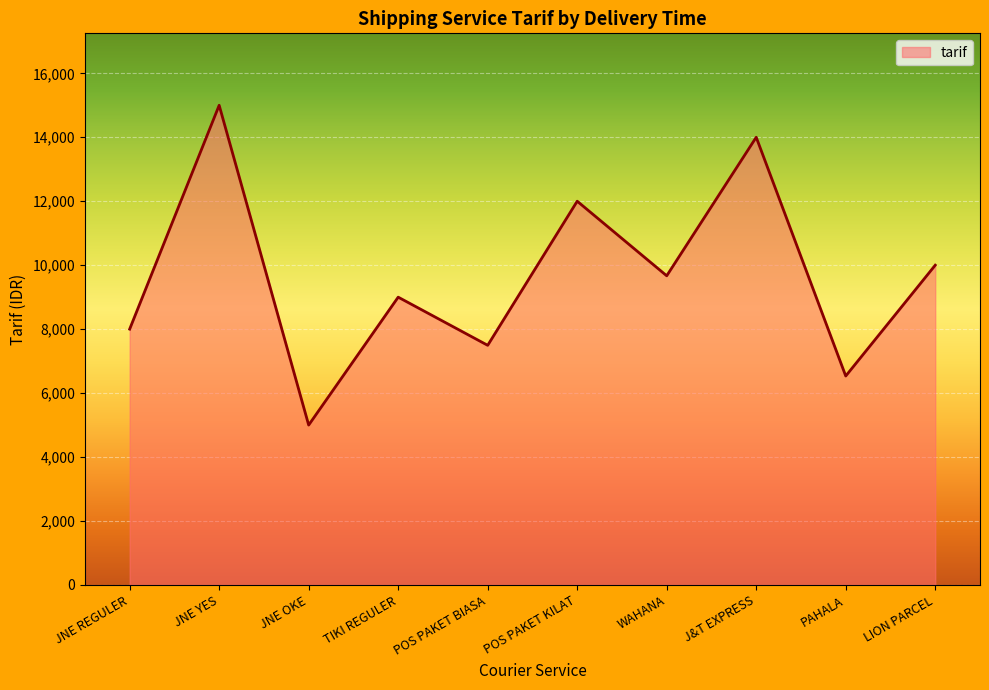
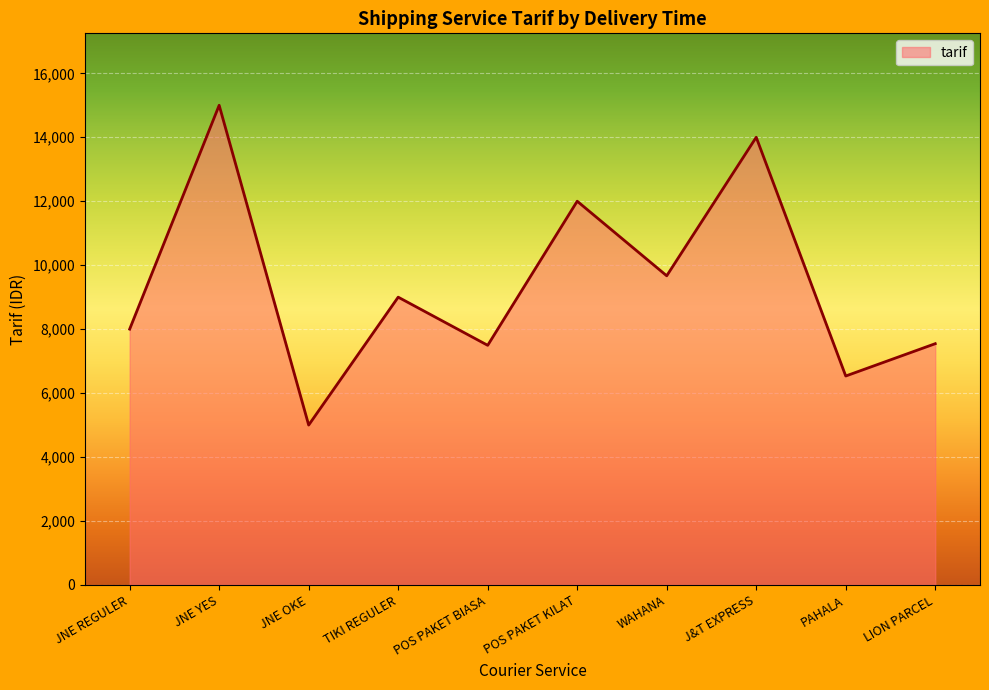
  {
    "JNE REGULER": "8,000",
    "JNE YES": "15,000",
    "JNE OKE": "5,000",
    "TIKI REGULER": "9,000",
    "POS PAKET BIASA": "7,500",
    "POS PAKET KILAT": "12,000",
    "WAHANA": "9,700",
    "J&T EXPRESS": "14,000",
    "PAHALA": "6,500",
-   "LION PARCEL": "10,000"
+   "LION PARCEL": "7,500"
  }
